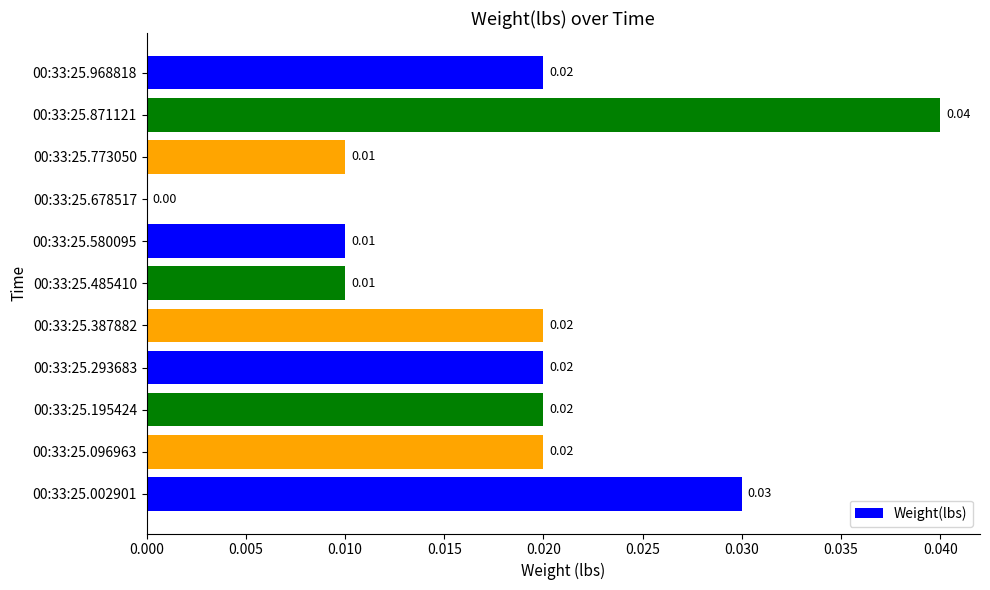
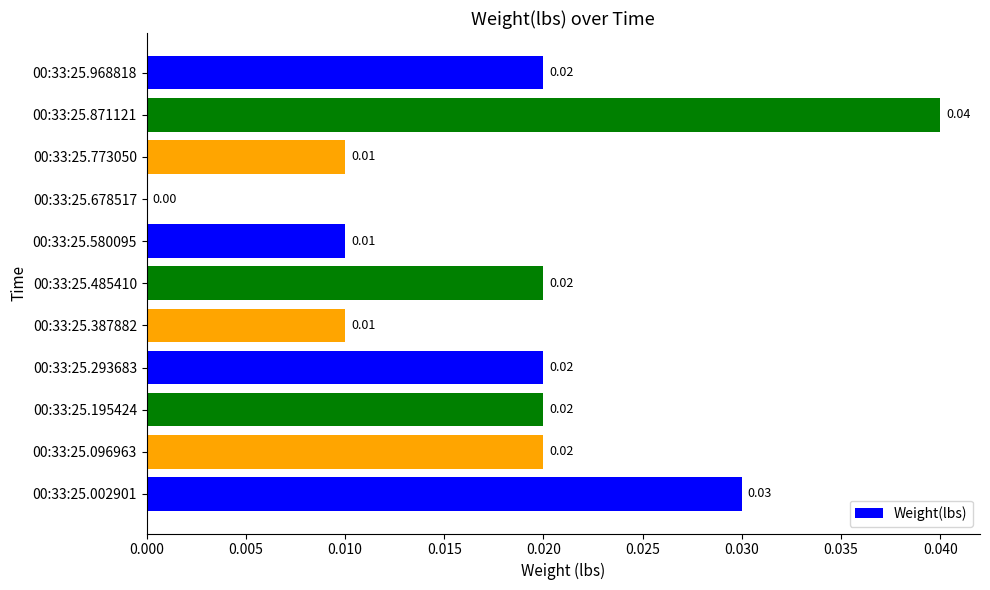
  {
    "00:33:25.968818": 0.02,
    "00:33:25.871121": 0.04,
    "00:33:25.773050": 0.01,
    "00:33:25.678517": 0.00,
    "00:33:25.580095": 0.01,
-   "00:33:25.485410": 0.01,
-   "00:33:25.387882": 0.02,
+   "00:33:25.485410": 0.02,
+   "00:33:25.387882": 0.01,
    "00:33:25.293683": 0.02,
    "00:33:25.195424": 0.02,
    "00:33:25.096963": 0.02,
    "00:33:25.002901": 0.03
  }
